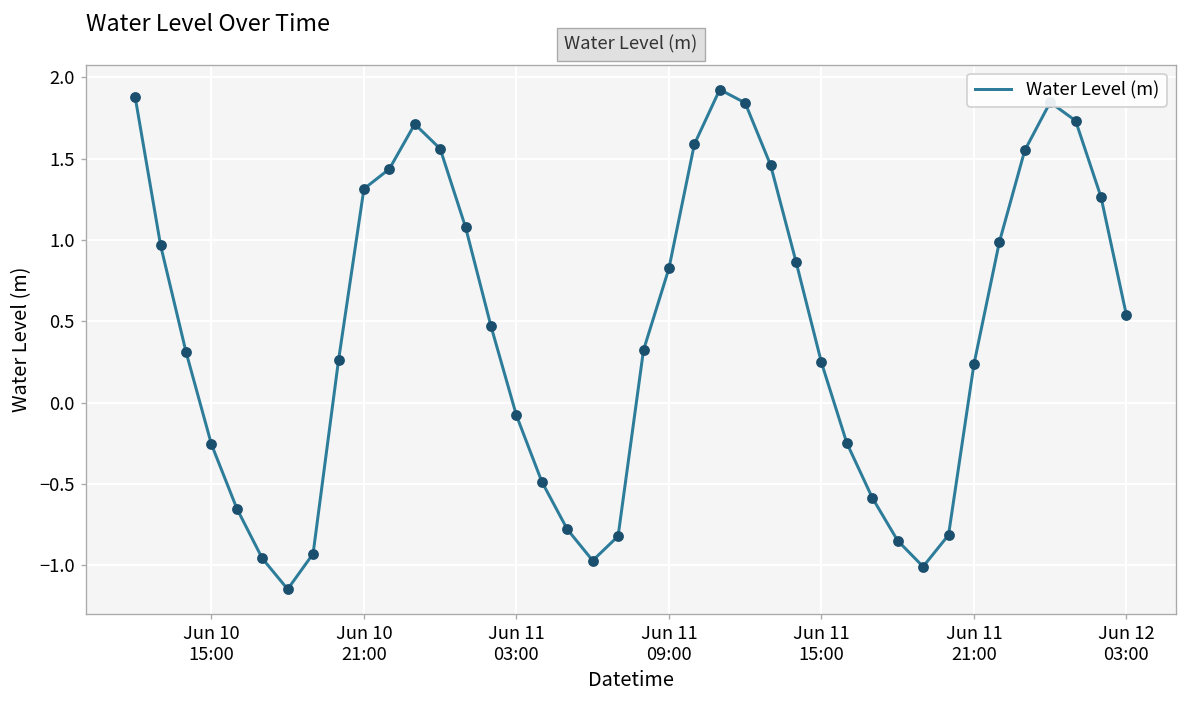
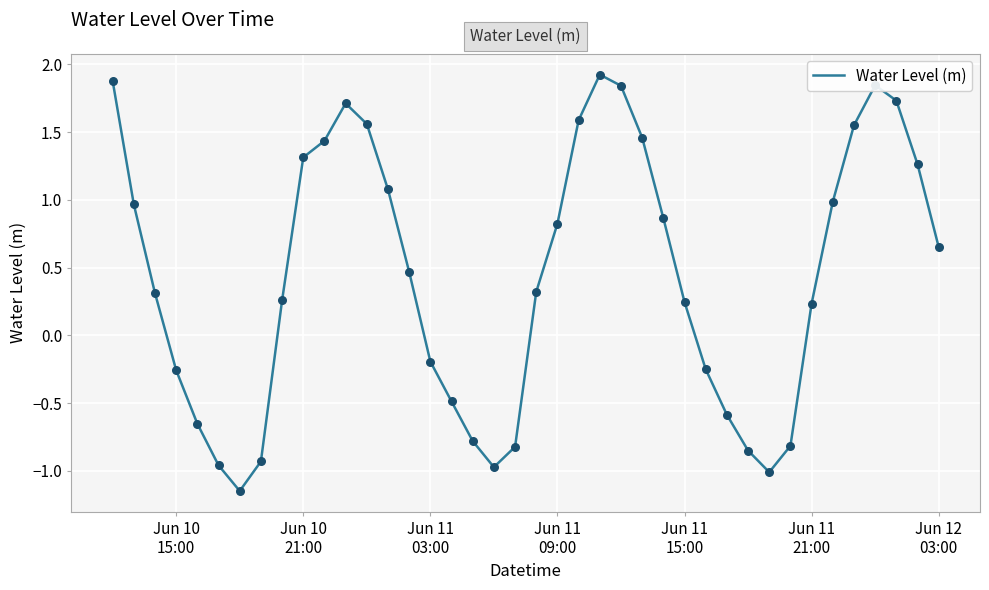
  {
    "Jun 10 15:00": -0.26,
    "Jun 10 21:00": 1.31,
-   "Jun 11 03:00": -0.08,
+   "Jun 11 03:00": -0.19,
    "Jun 11 09:00": 0.82,
    "Jun 11 15:00": 0.25,
    "Jun 11 21:00": 0.24,
-   "Jun 12 03:00": 0.54
+   "Jun 12 03:00": 0.65
  }
